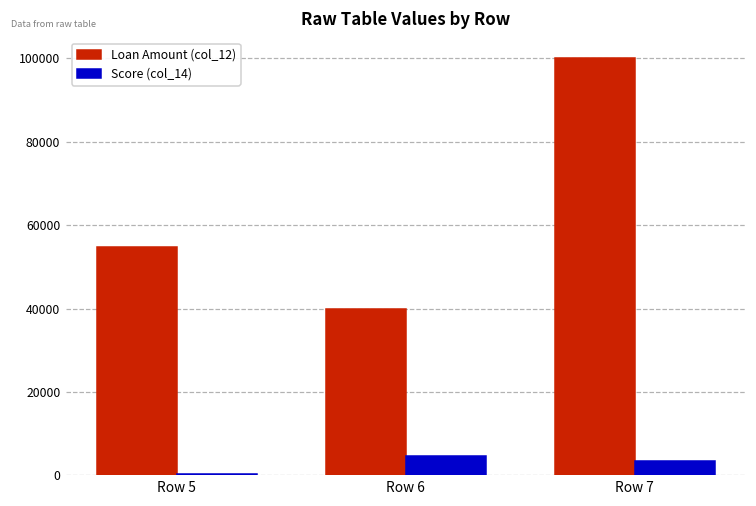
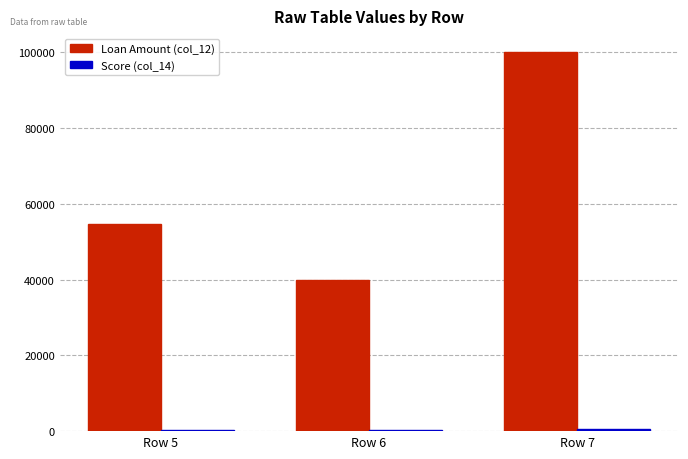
  {
    "Loan Amount (col_12)": {
      "Row 5": 55000,
      "Row 6": 40000,
      "Row 7": 100000
    },
    "Score (col_14)": {
-     "Row 6": 5000,
-     "Row 7": 3000
+     "Row 6": 0,
+     "Row 7": 1000
    }
  }
